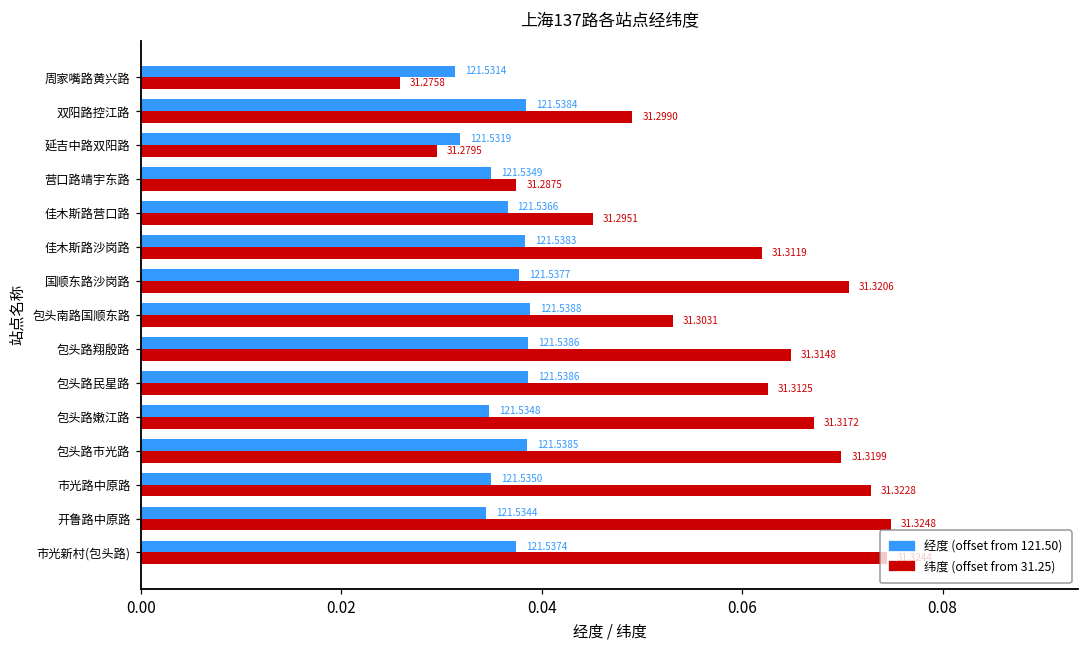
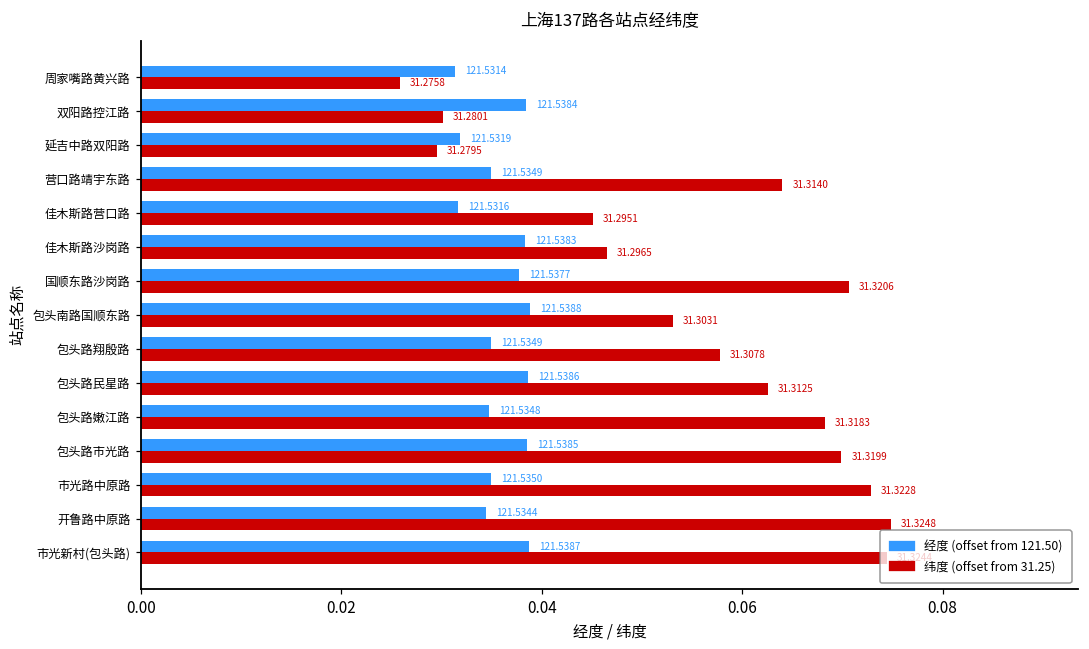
  {
    "经度 (offset from 121.50)": {
-     "佳木斯路营口路": 121.5366,
-     "包头路翔殷路": 121.5386,
-     "市光新村(包头路)": 121.5374
+     "佳木斯路营口路": 121.5316,
+     "包头路翔殷路": 121.5349,
+     "市光新村(包头路)": 121.5387
    },
    "纬度 (offset from 31.25)": {
-     "双阳路控江路": 31.2990,
-     "营口路靖宇东路": 31.2875,
-     "佳木斯路沙岗路": 31.3119,
-     "包头路翔殷路": 31.3148,
-     "包头路嫩江路": 31.3172
+     "双阳路控江路": 31.2801,
+     "营口路靖宇东路": 31.3140,
+     "佳木斯路沙岗路": 31.2965,
+     "包头路翔殷路": 31.3078,
+     "包头路嫩江路": 31.3183
    }
  }
